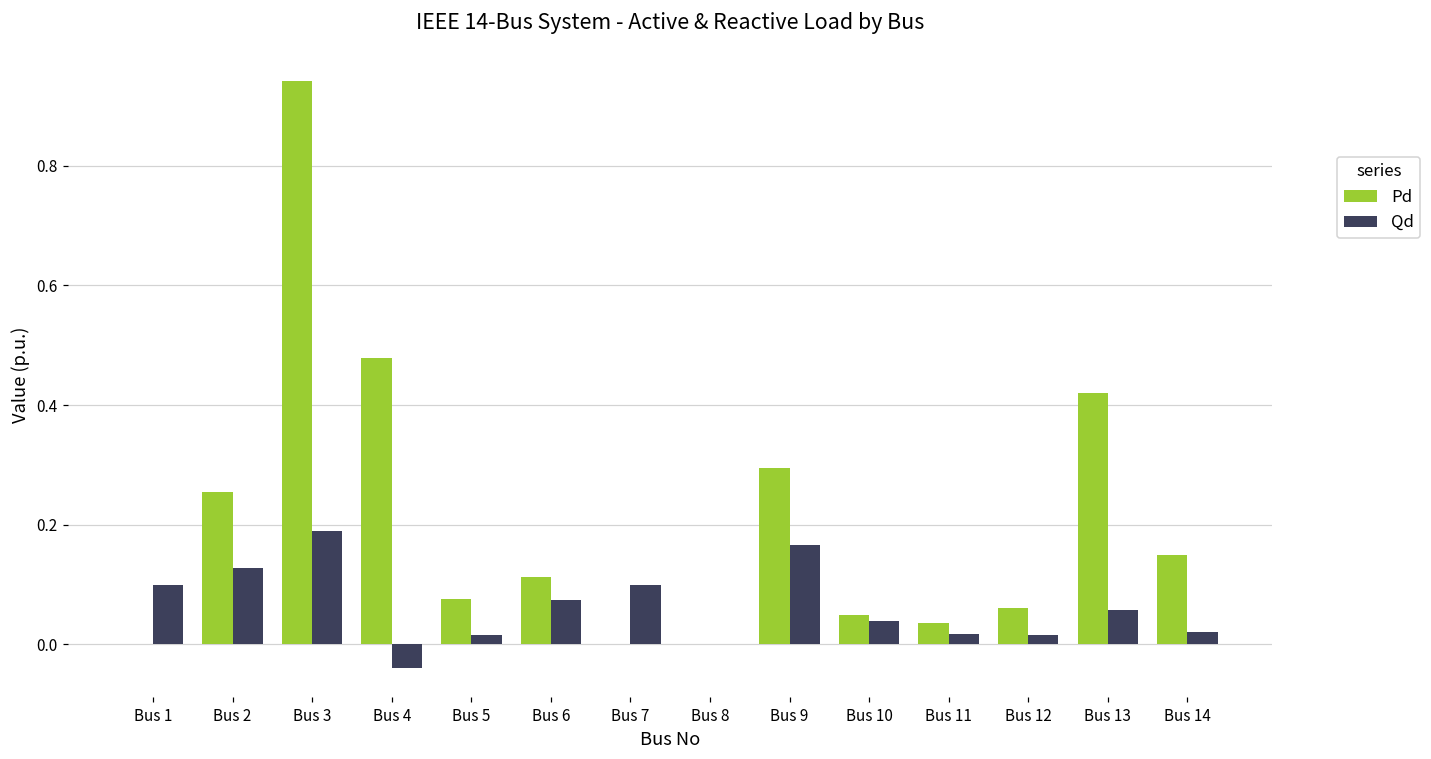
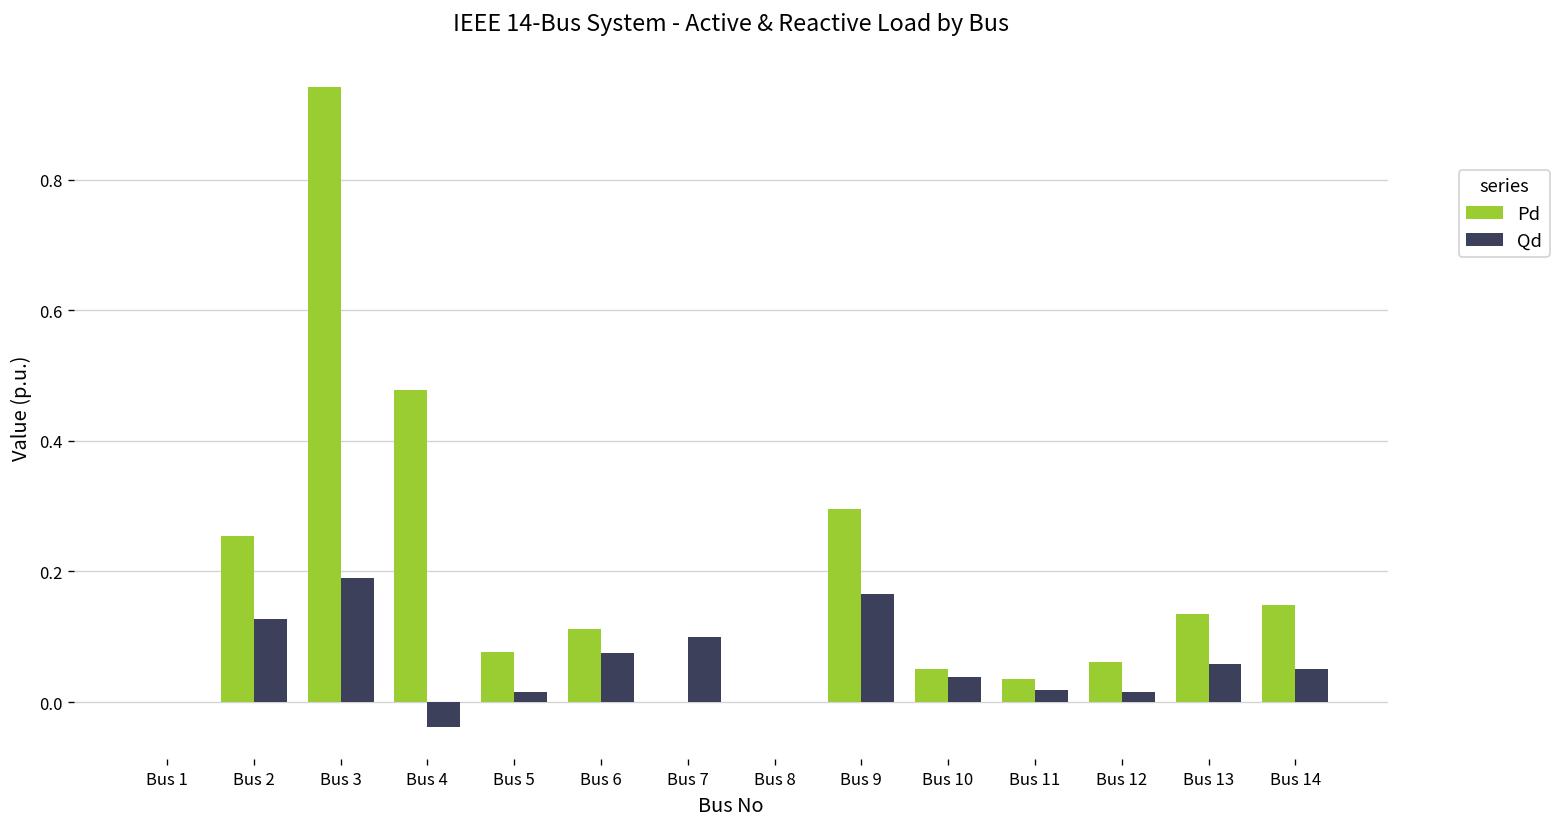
  {
    "Pd": {
      "Bus 1": 0.00,
      "Bus 2": 0.25,
      "Bus 3": 0.94,
      "Bus 4": 0.48,
      "Bus 5": 0.08,
      "Bus 6": 0.11,
      "Bus 7": 0.00,
      "Bus 8": 0.00,
      "Bus 9": 0.30,
      "Bus 10": 0.05,
      "Bus 11": 0.04,
      "Bus 12": 0.06,
-     "Bus 13": 0.42,
+     "Bus 13": 0.14,
      "Bus 14": 0.15
    },
    "Qd": {
-     "Bus 1": 0.1,
+     "Bus 1": 0.0,
      "Bus 2": 0.13,
      "Bus 3": 0.19,
      "Bus 4": -0.04,
      "Bus 5": 0.02,
      "Bus 6": 0.08,
      "Bus 7": 0.10,
      "Bus 8": 0.00,
      "Bus 9": 0.17,
      "Bus 10": 0.04,
      "Bus 11": 0.02,
      "Bus 12": 0.02,
      "Bus 13": 0.06,
-     "Bus 14": 0.02
+     "Bus 14": 0.05
    }
  }
